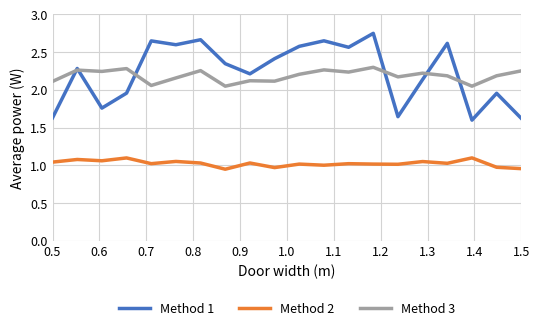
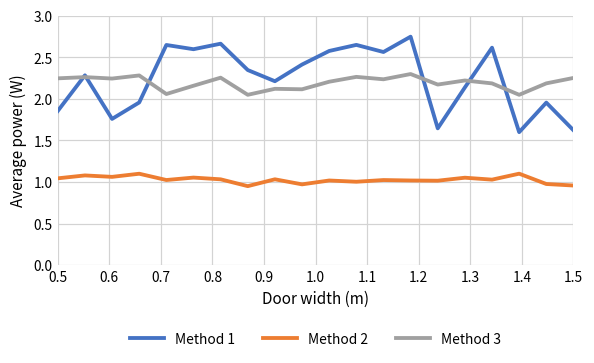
  {
    "Method 1": {
-     "0.5": 1.6,
+     "0.5": 1.9,
      "1.5": 1.6
    },
    "Method 2": {
      "0.5": 1.0,
      "1.5": 1.0
    },
    "Method 3": {
-     "0.5": 2.1,
+     "0.5": 2.2,
      "1.5": 2.3
    }
  }
